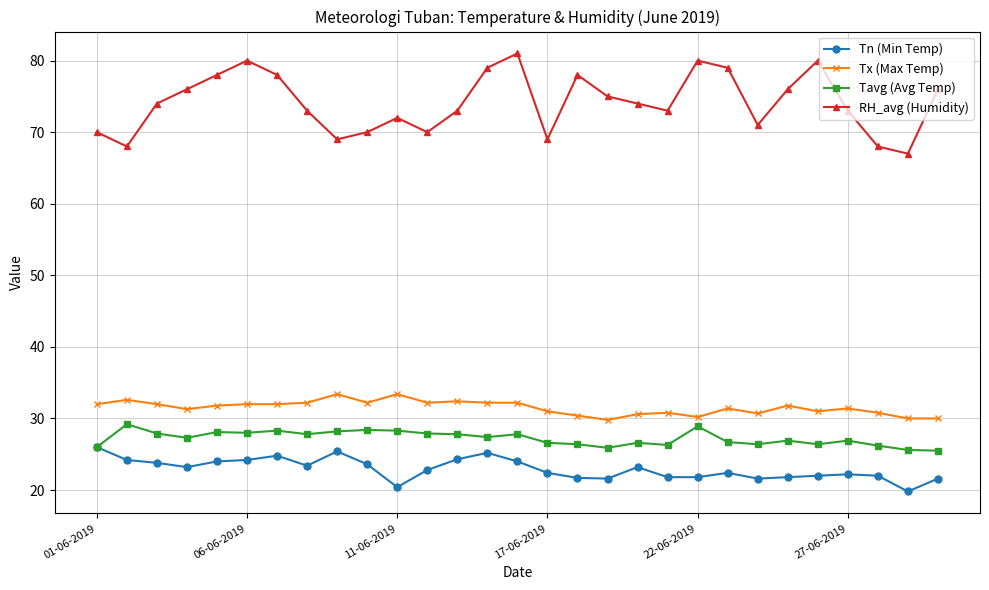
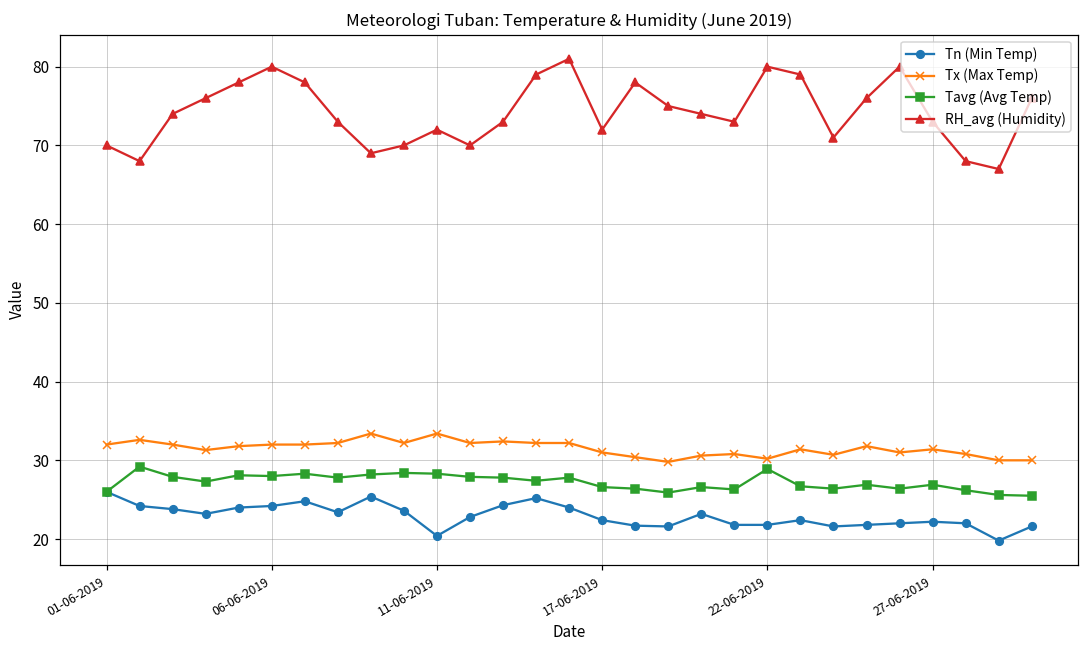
  {
    "Tn (Min Temp)": {
      "06-06-2019": 24,
      "11-06-2019": 20,
      "17-06-2019": 22,
      "22-06-2019": 22,
      "27-06-2019": 22
    },
    "Tx (Max Temp)": {
      "01-06-2019": 32,
      "06-06-2019": 32,
      "11-06-2019": 33,
      "17-06-2019": 31,
      "22-06-2019": 30,
      "27-06-2019": 31
    },
    "Tavg (Avg Temp)": {
      "06-06-2019": 28,
      "11-06-2019": 28,
      "17-06-2019": 27,
      "22-06-2019": 29,
      "27-06-2019": 27
    },
    "RH_avg (Humidity)": {
      "01-06-2019": 70,
      "06-06-2019": 80,
      "11-06-2019": 72,
-     "17-06-2019": 69,
+     "17-06-2019": 72,
      "22-06-2019": 80
    }
  }
